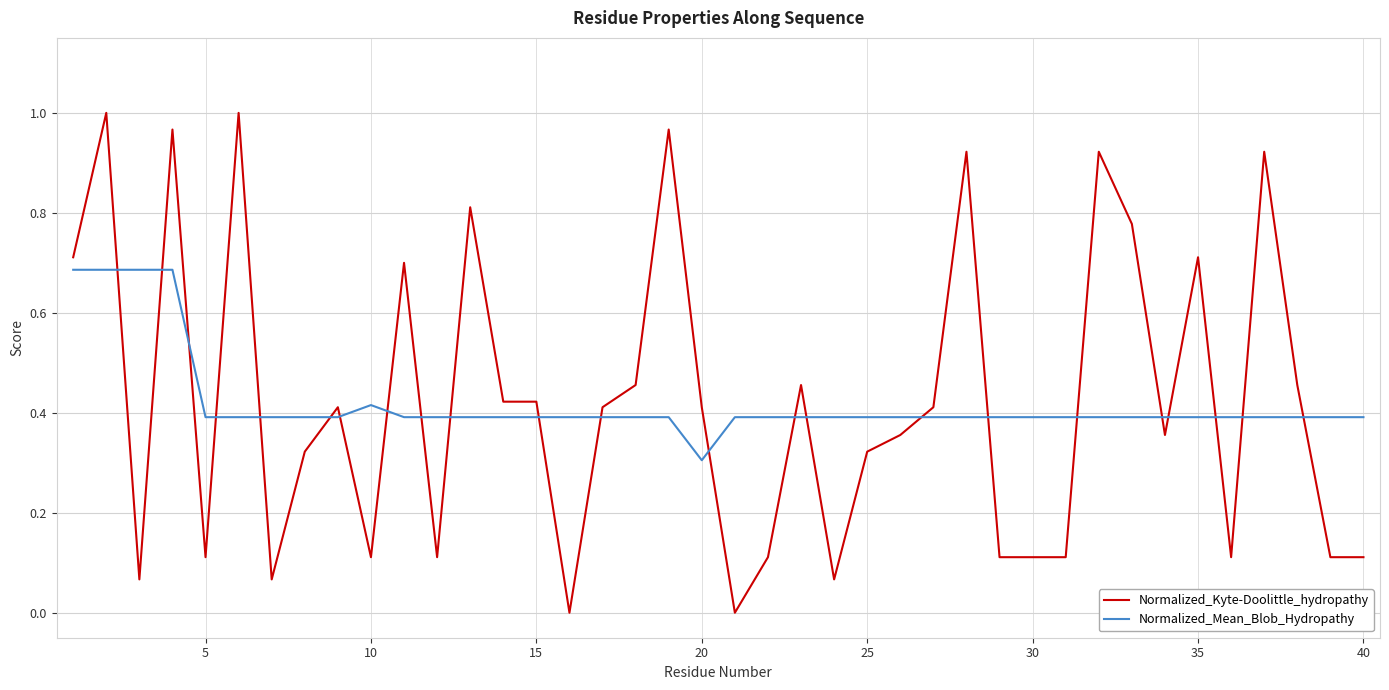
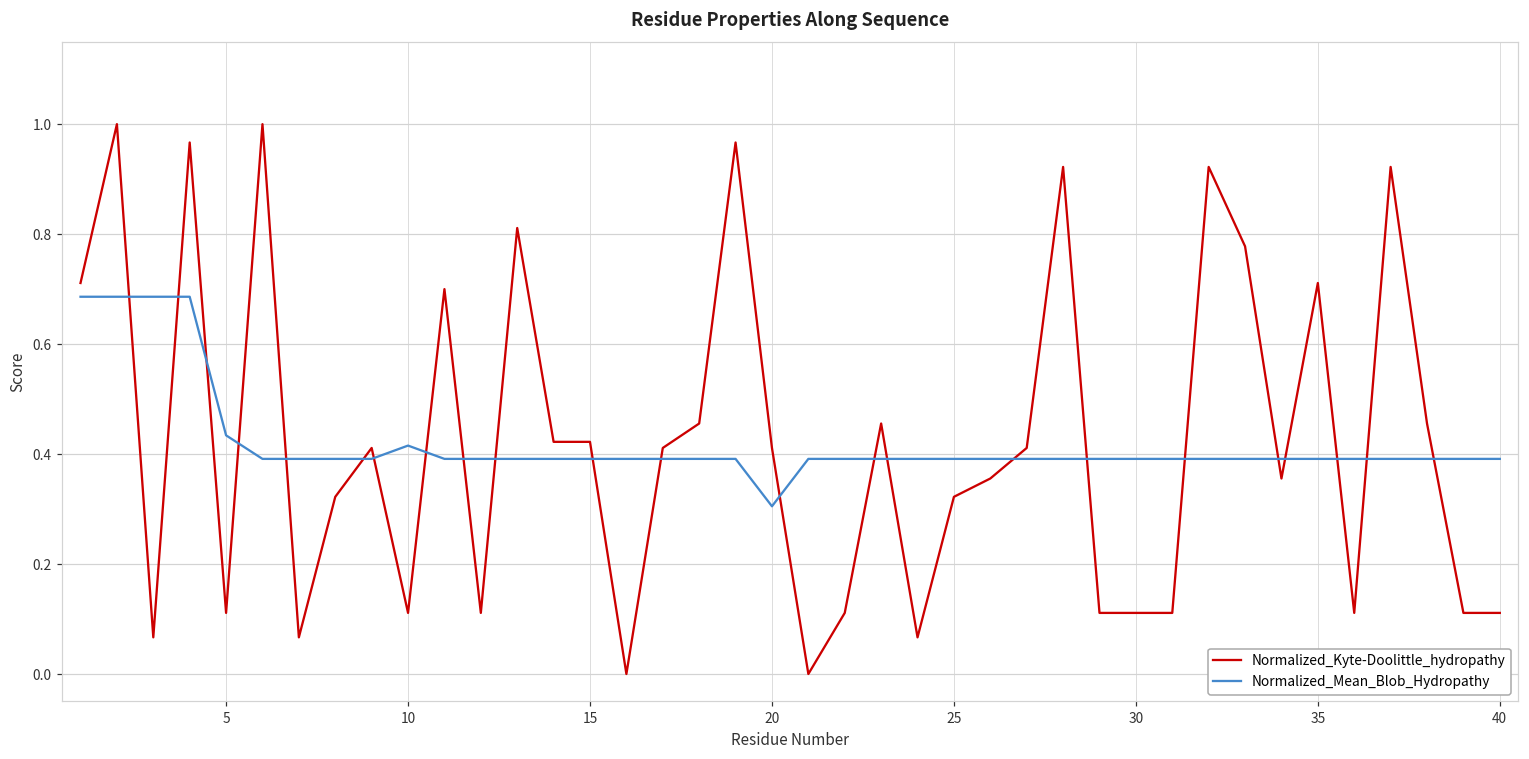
  {
    "Normalized_Kyte-Doolittle_hydropathy": {
      "5": 0.11,
      "10": 0.11,
      "15": 0.42,
      "20": 0.41,
      "25": 0.32,
      "30": 0.11,
      "35": 0.71,
      "40": 0.11
    },
    "Normalized_Mean_Blob_Hydropathy": {
-     "5": 0.39,
+     "5": 0.43,
      "10": 0.42,
      "15": 0.39,
      "20": 0.31,
      "25": 0.39,
      "30": 0.39,
      "35": 0.39,
      "40": 0.39
    }
  }
